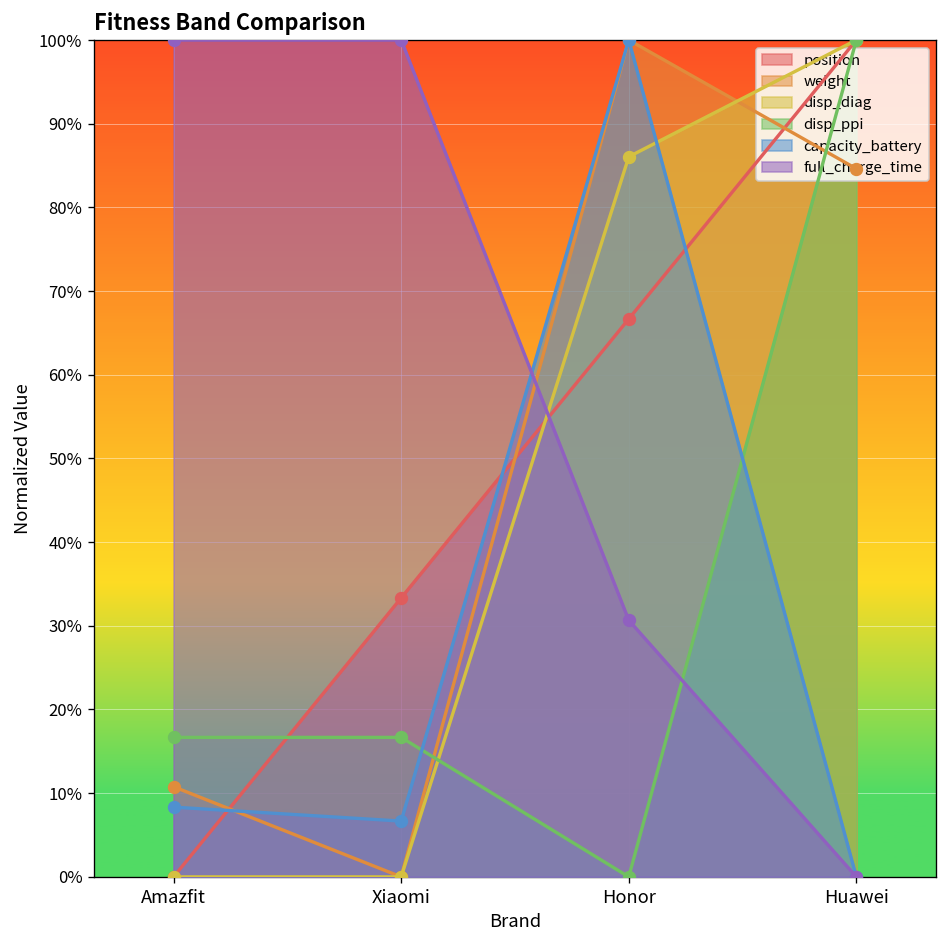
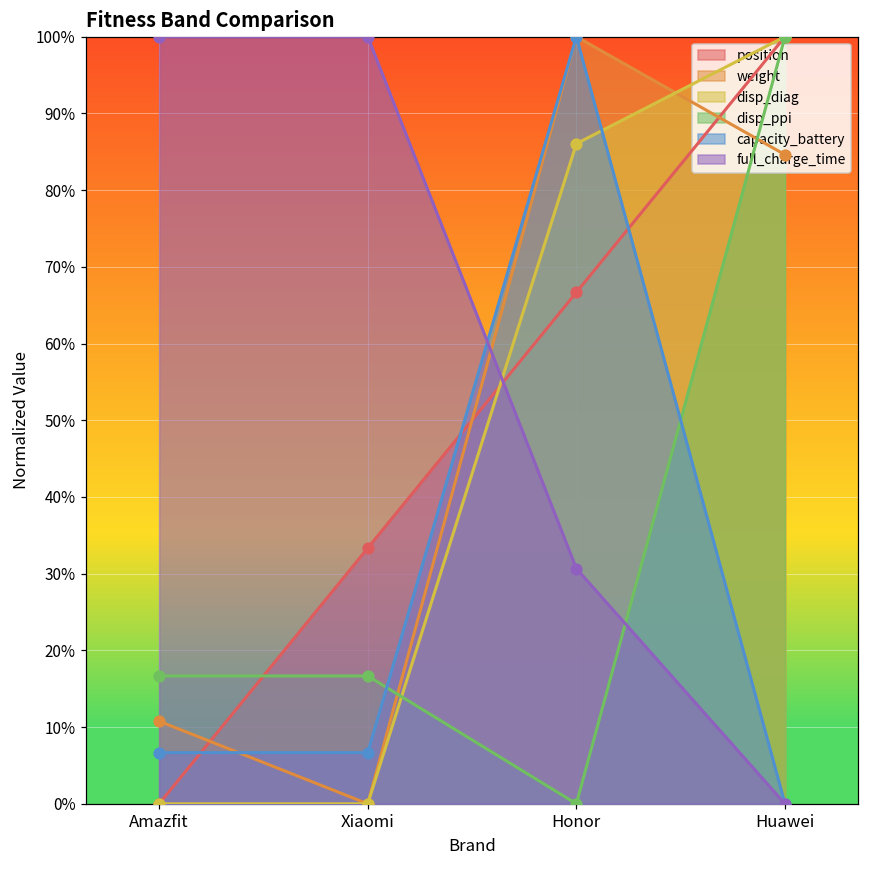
  {
    "disp_ppi": {
      "Amazfit": "17%",
      "Xiaomi": "17%",
      "Honor": "0%"
    },
    "capacity_battery": {
-     "Amazfit": "8%",
+     "Amazfit": "7%",
      "Xiaomi": "7%"
    },
    "full_charge_time": {
      "Amazfit": "100%",
      "Xiaomi": "100%",
      "Honor": "31%"
    }
  }
